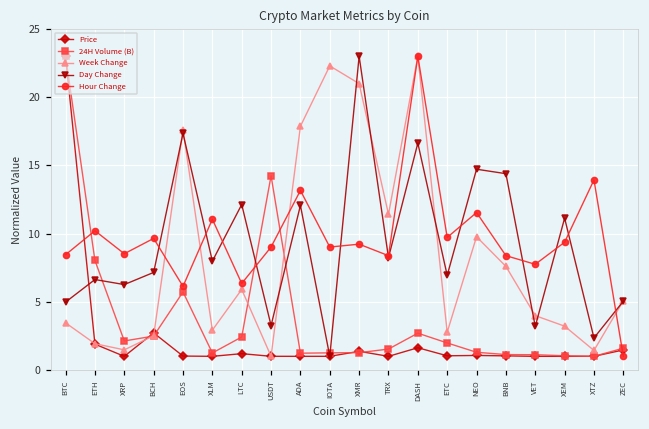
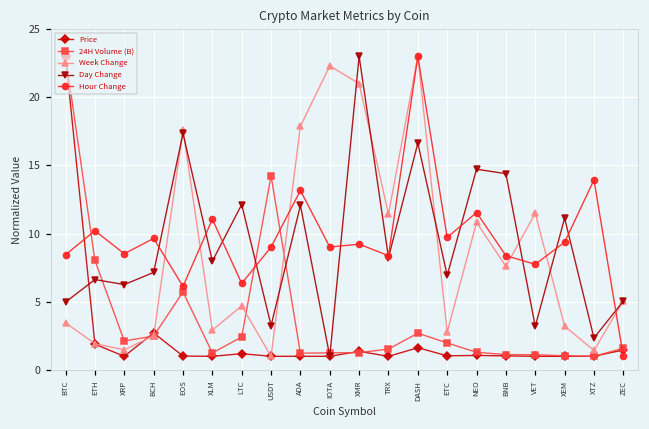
  {
    "Week Change": {
      "BTC": 3.5,
      "XRP": 1.5,
      "EOS": 17.6,
      "XLM": 2.9,
-     "LTC": 5.9,
+     "LTC": 4.7,
      "ADA": 17.9,
      "IOTA": 22.3,
      "XMR": 21.0,
      "TRX": 11.4,
      "ETC": 2.8,
-     "NEO": 9.8,
+     "NEO": 10.8,
      "BNB": 7.6,
-     "VET": 4.0,
+     "VET": 11.5,
      "XEM": 3.2,
      "XTZ": 1.4
    }
  }
